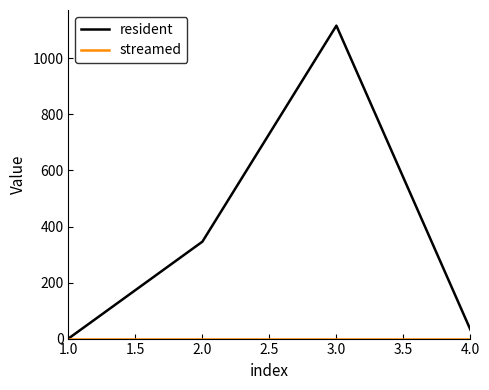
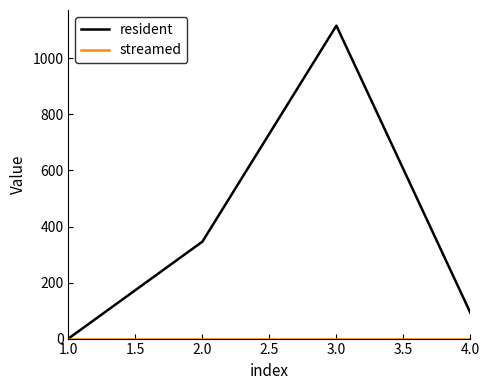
  {
    "resident": {
      "2.0": 350,
      "3.0": 1120,
-     "4.0": 30
+     "4.0": 90
    },
    "streamed": {
      "2.0": 0,
      "3.0": 0,
      "4.0": 0
    }
  }
